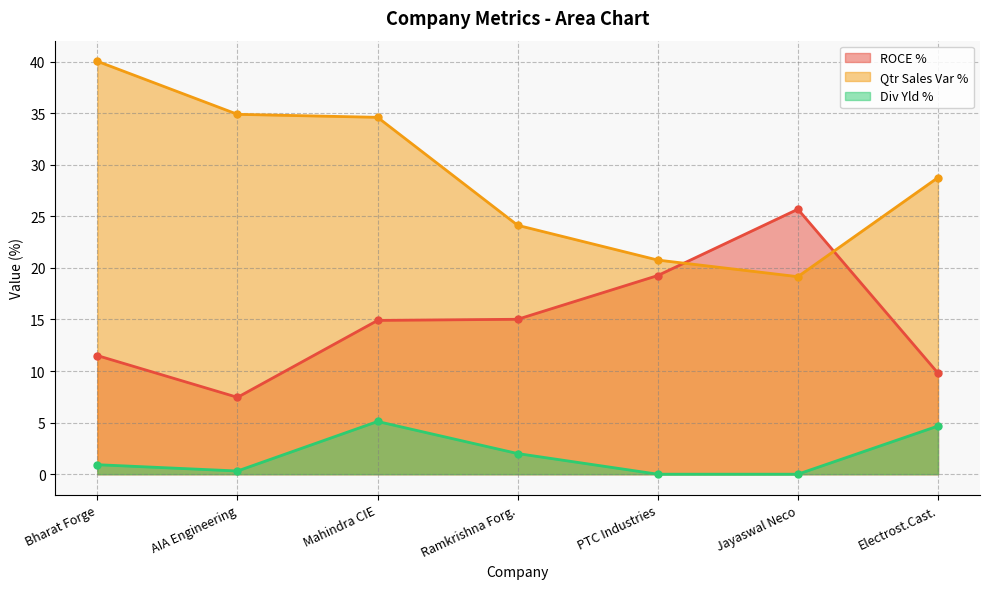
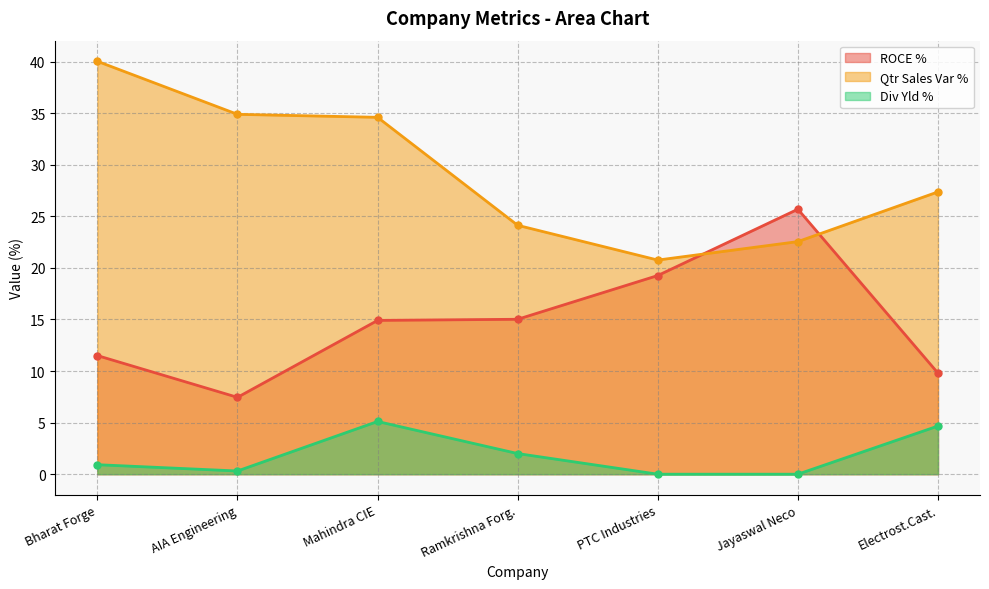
  {
    "ROCE %": {
      "Bharat Forge": 11.5,
      "AIA Engineering": 7.5,
      "Mahindra CIE": 14.9,
      "Ramkrishna Forg.": 15.0,
      "PTC Industries": 19.3,
      "Jayaswal Neco": 25.7,
      "Electrost.Cast.": 9.8
    },
    "Qtr Sales Var %": {
      "Bharat Forge": 40.0,
      "AIA Engineering": 34.9,
      "Mahindra CIE": 34.6,
      "Ramkrishna Forg.": 24.1,
      "PTC Industries": 20.8,
-     "Jayaswal Neco": 19.2,
-     "Electrost.Cast.": 28.8
+     "Jayaswal Neco": 22.6,
+     "Electrost.Cast.": 27.4
    },
    "Div Yld %": {
      "Bharat Forge": 0.9,
      "AIA Engineering": 0.3,
      "Mahindra CIE": 5.1,
      "Ramkrishna Forg.": 2.0,
      "PTC Industries": 0.0,
      "Jayaswal Neco": 0.0,
      "Electrost.Cast.": 4.7
    }
  }
